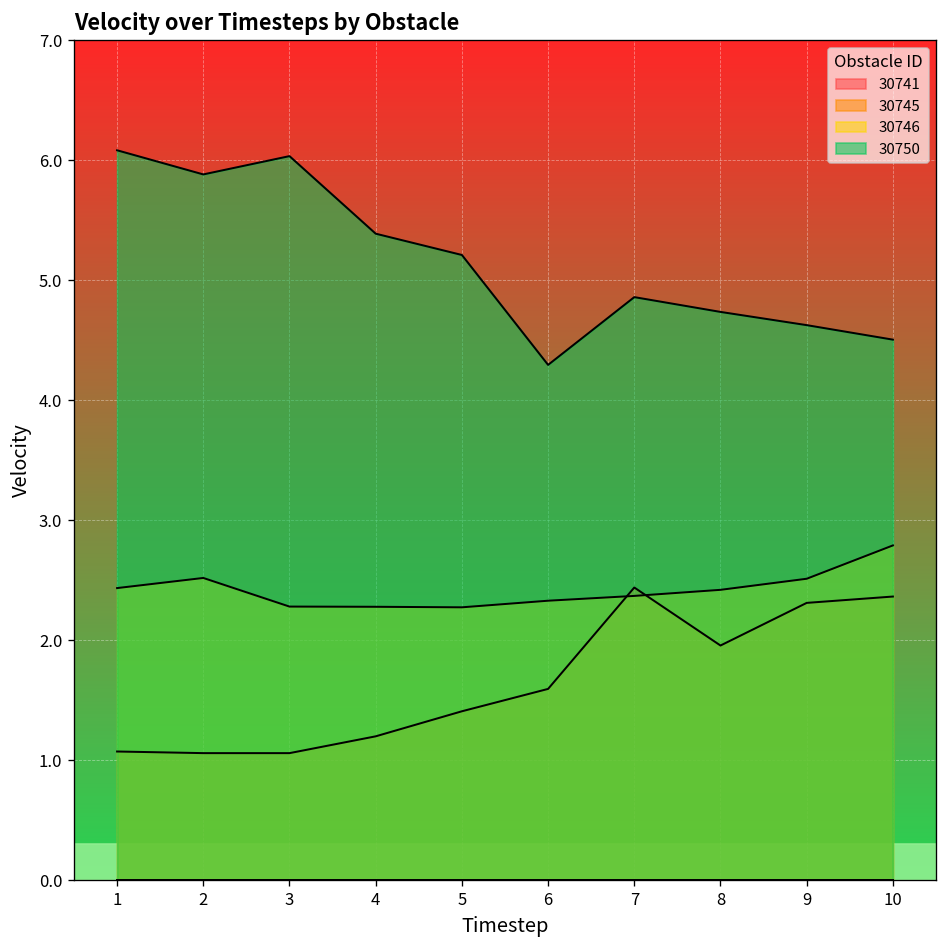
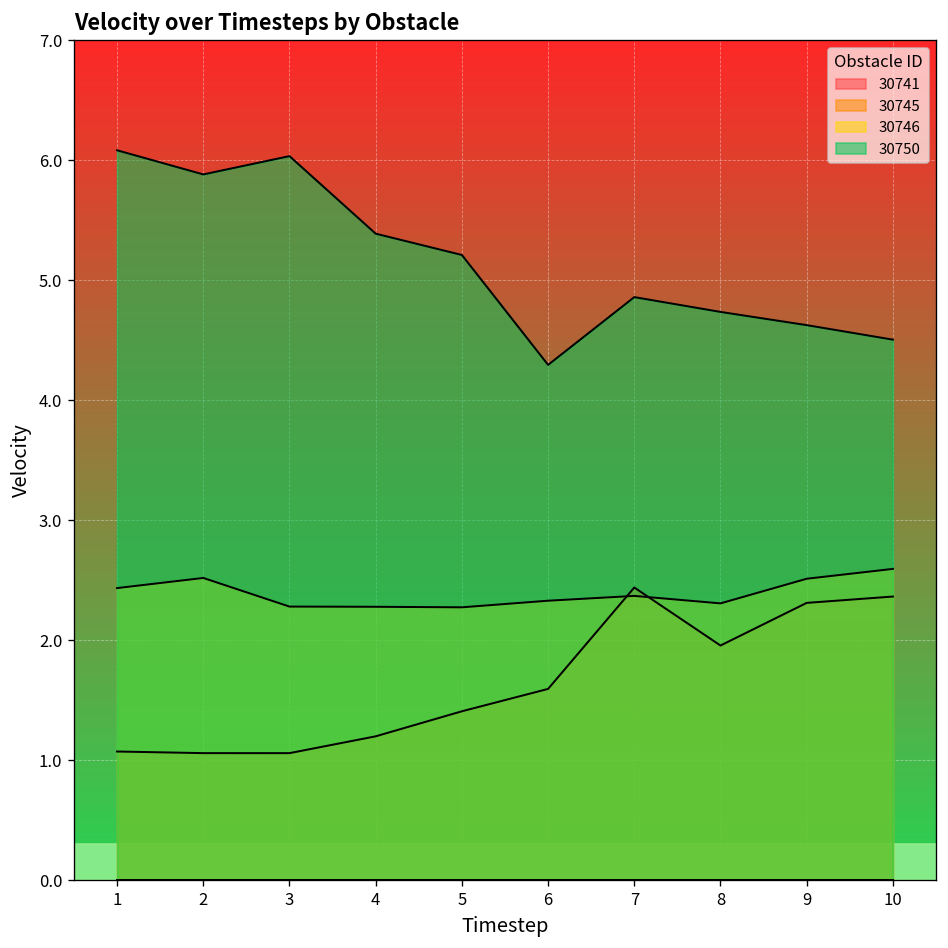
  {
    "30745": {
      "1": 1.07,
      "2": 1.06,
      "3": 1.06,
      "4": 1.20,
      "5": 1.41,
      "6": 1.60,
      "7": 2.44,
      "8": 1.96,
      "9": 2.31,
      "10": 2.36
    },
    "30746": {
      "1": 2.44,
      "2": 2.52,
      "3": 2.28,
      "4": 2.28,
      "5": 2.28,
      "6": 2.33,
      "7": 2.37,
-     "8": 2.42,
+     "8": 2.31,
      "9": 2.51,
-     "10": 2.79
+     "10": 2.59
    },
    "30750": {
      "1": 6.08,
      "2": 5.88,
      "3": 6.03,
      "4": 5.39,
      "5": 5.21,
      "6": 4.29,
      "7": 4.86,
      "8": 4.74,
      "9": 4.63,
      "10": 4.50
    }
  }
